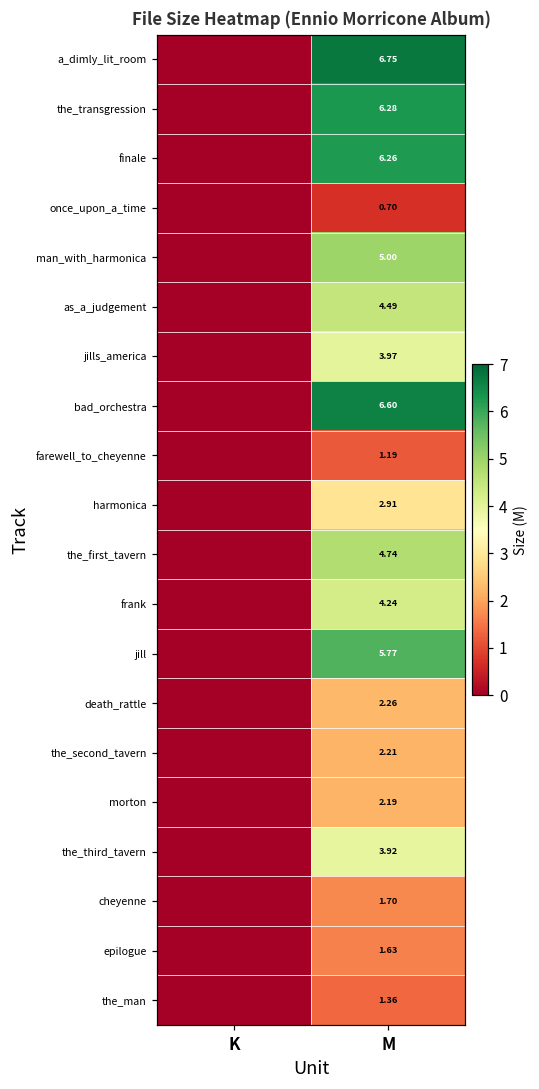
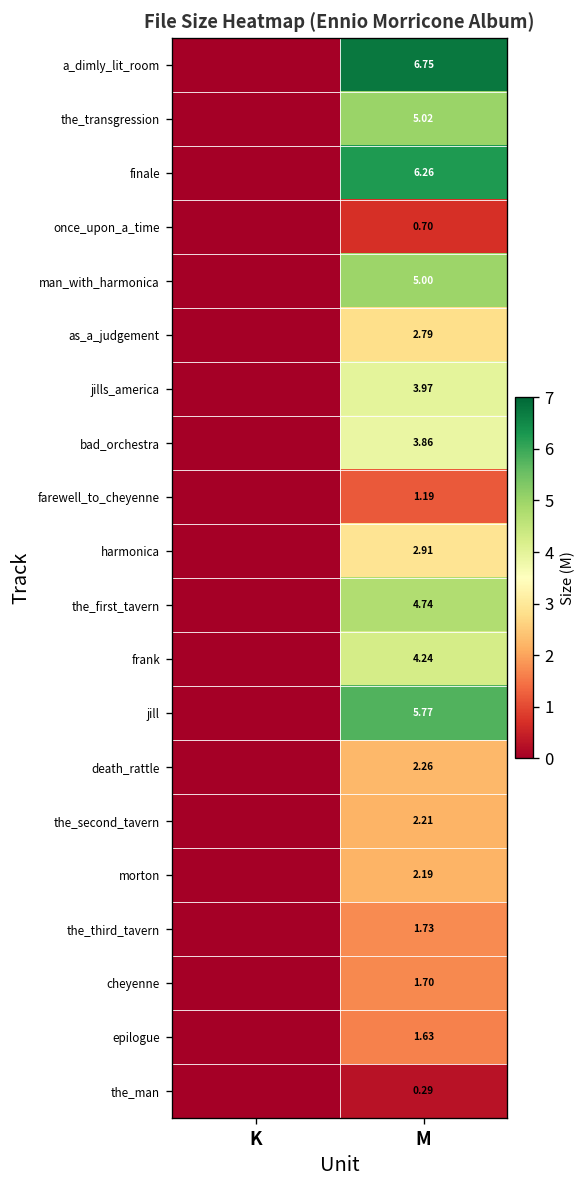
  {
    "a_dimly_lit_room": {
      "M": 6.75
    },
    "the_transgression": {
-     "M": 6.28
+     "M": 5.02
    },
    "finale": {
      "M": 6.26
    },
    "once_upon_a_time": {
      "M": 0.70
    },
    "man_with_harmonica": {
      "M": 5.00
    },
    "as_a_judgement": {
-     "M": 4.49
+     "M": 2.79
    },
    "jills_america": {
      "M": 3.97
    },
    "bad_orchestra": {
-     "M": 6.60
+     "M": 3.86
    },
    "farewell_to_cheyenne": {
      "M": 1.19
    },
    "harmonica": {
      "M": 2.91
    },
    "the_first_tavern": {
      "M": 4.74
    },
    "frank": {
      "M": 4.24
    },
    "jill": {
      "M": 5.77
    },
    "death_rattle": {
      "M": 2.26
    },
    "the_second_tavern": {
      "M": 2.21
    },
    "morton": {
      "M": 2.19
    },
    "the_third_tavern": {
-     "M": 3.92
+     "M": 1.73
    },
    "cheyenne": {
      "M": 1.70
    },
    "epilogue": {
      "M": 1.63
    },
    "the_man": {
-     "M": 1.36
+     "M": 0.29
    }
  }
